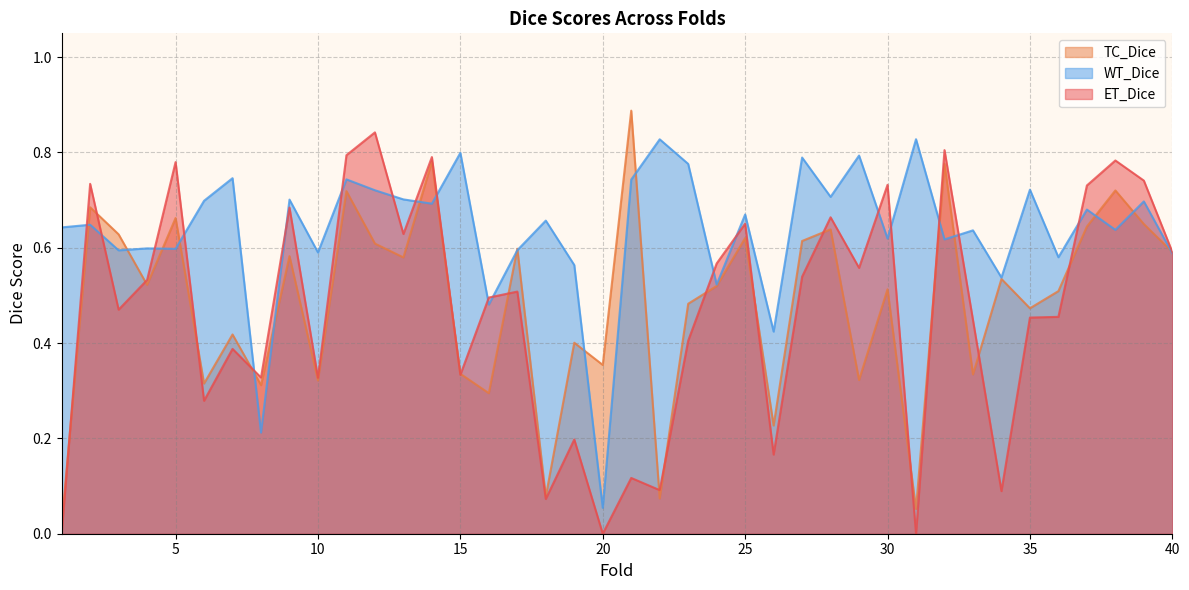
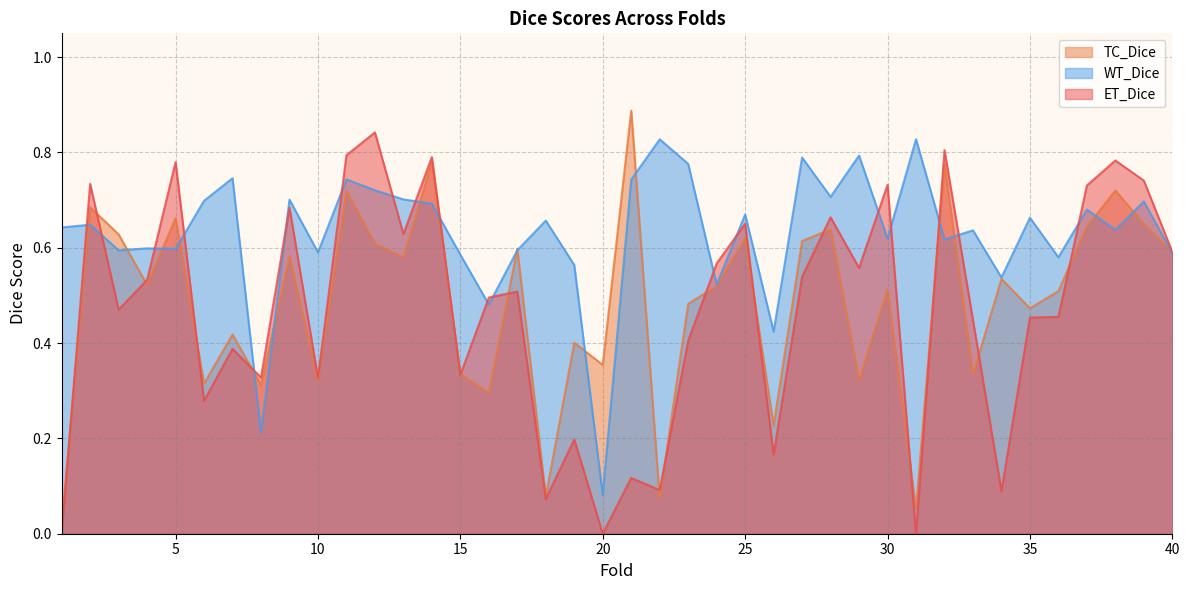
  {
    "WT_Dice": {
      "5": 0.60,
      "10": 0.59,
-     "15": 0.80,
-     "20": 0.05,
+     "15": 0.59,
+     "20": 0.08,
      "25": 0.67,
      "30": 0.62,
-     "35": 0.72
+     "35": 0.66
    }
  }
